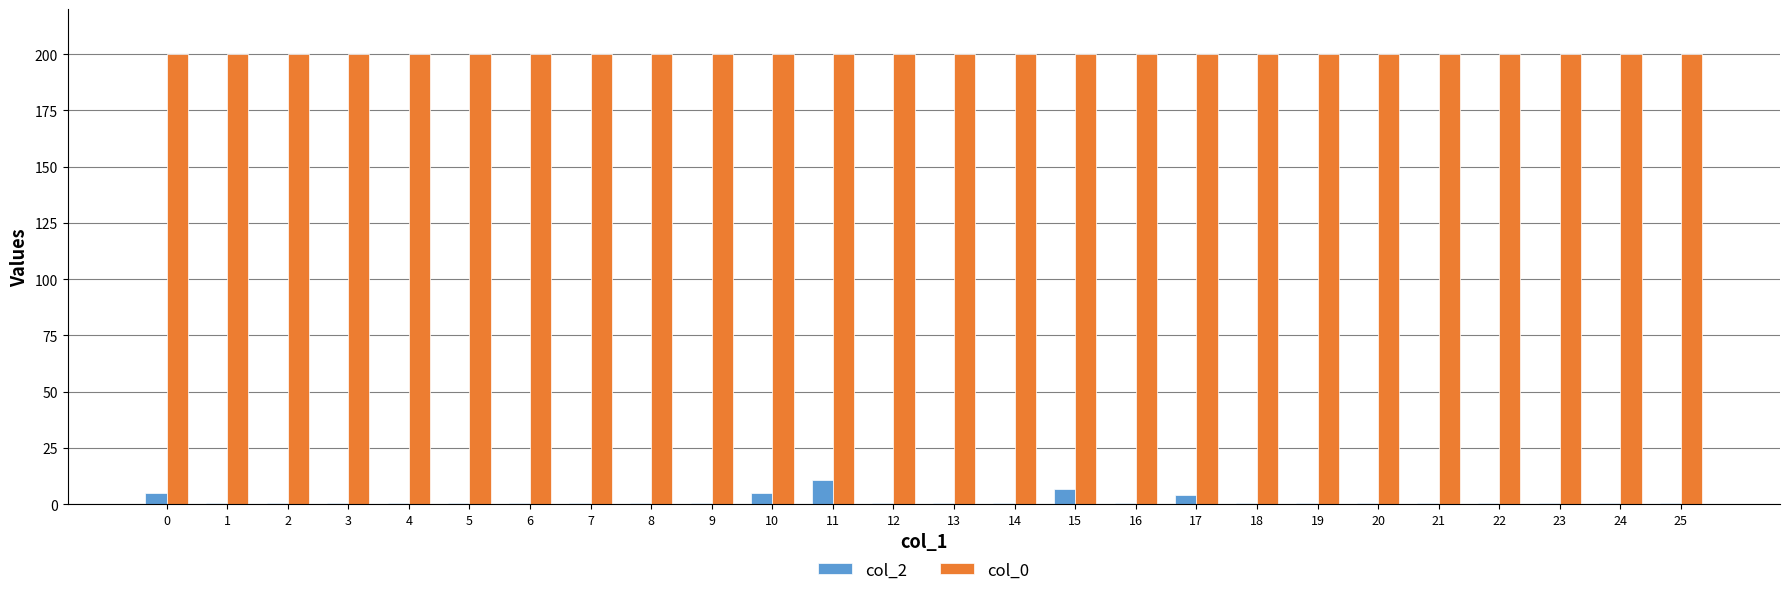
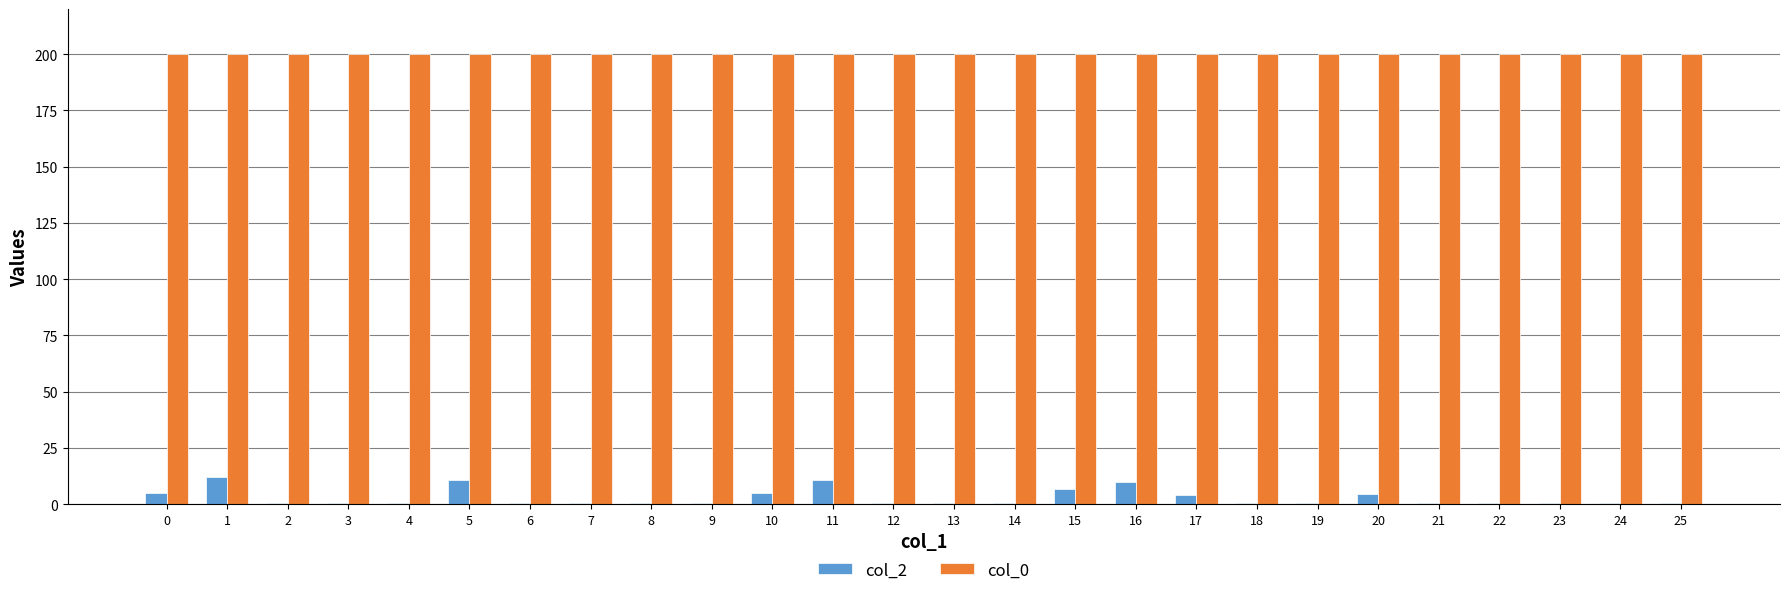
  {
    "col_2": {
      "0": 5,
-     "1": 1,
-     "5": 1,
+     "1": 12,
+     "5": 11,
      "10": 5,
      "11": 11,
      "15": 7,
-     "16": 1,
+     "16": 10,
      "17": 4,
-     "20": 1
+     "20": 4
    },
    "col_0": {
      "0": 200,
      "1": 200,
      "2": 200,
      "3": 200,
      "4": 200,
      "5": 200,
      "6": 200,
      "7": 200,
      "8": 200,
      "9": 200,
      "10": 200,
      "11": 200,
      "12": 200,
      "13": 200,
      "14": 200,
      "15": 200,
      "16": 200,
      "17": 200,
      "18": 200,
      "19": 200,
      "20": 200,
      "21": 200,
      "22": 200,
      "23": 200,
      "24": 200,
      "25": 200
    }
  }
